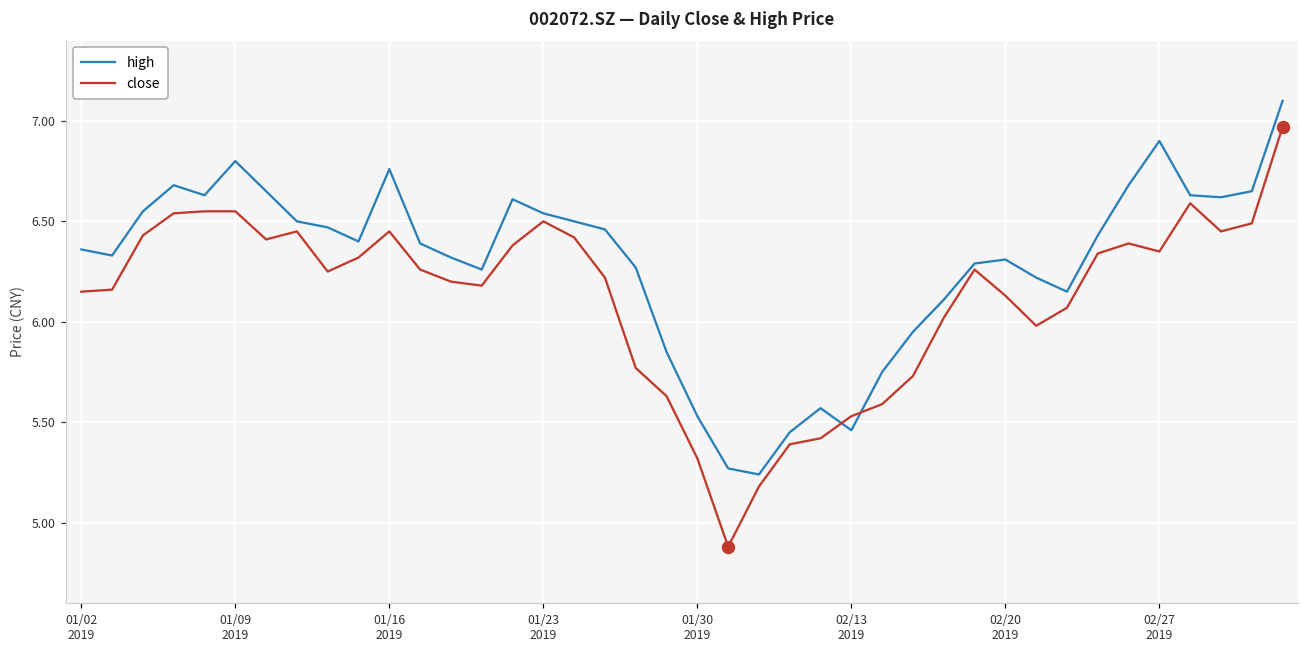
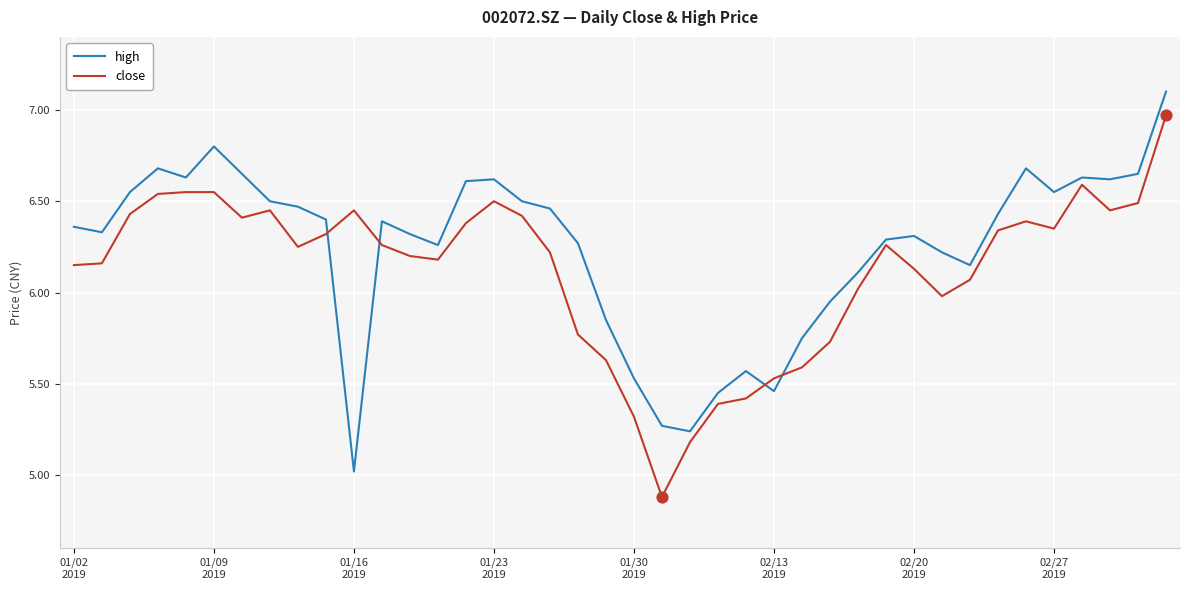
  {
    "high": {
      "01/02 2019": 6.36,
      "01/09 2019": 6.80,
-     "01/16 2019": 6.76,
-     "01/23 2019": 6.54,
+     "01/16 2019": 5.02,
+     "01/23 2019": 6.62,
      "01/30 2019": 5.53,
      "02/13 2019": 5.46,
      "02/20 2019": 6.31,
-     "02/27 2019": 6.90
+     "02/27 2019": 6.55
    }
  }
